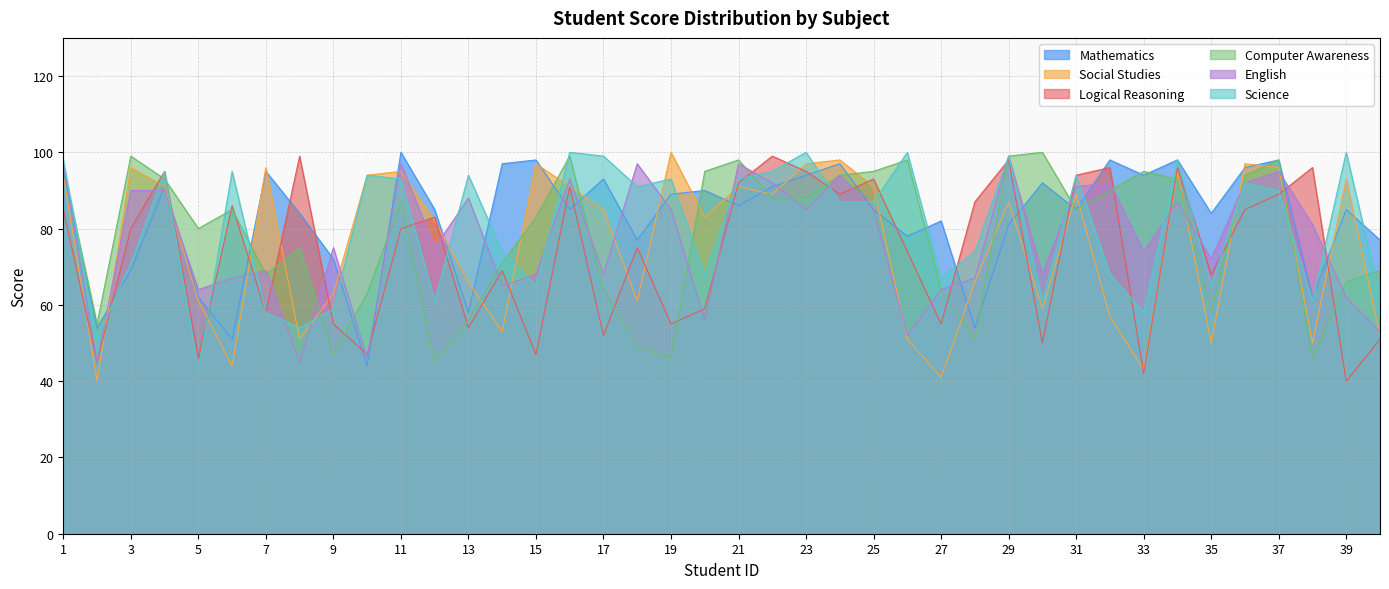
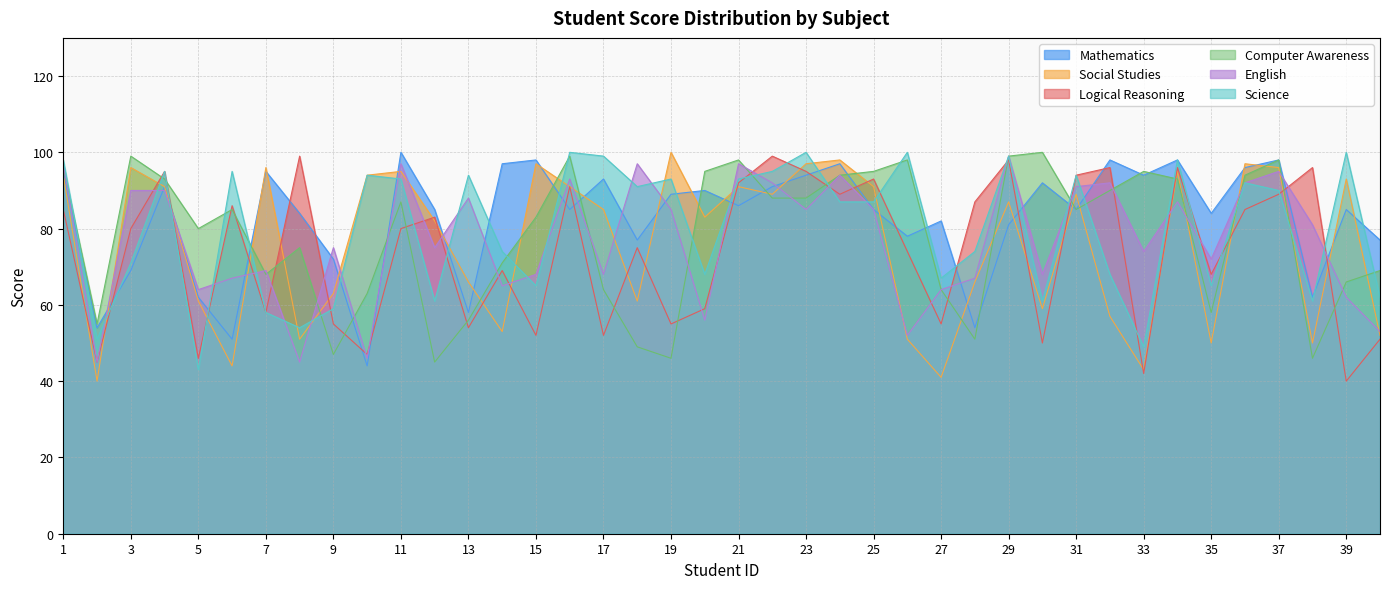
  {
    "Mathematics": {
      "1": 95,
      "3": 69,
      "5": 62,
      "7": 95,
      "9": 72,
      "11": 100,
      "13": 58,
      "15": 98,
      "17": 93,
      "19": 89,
      "21": 86,
      "23": 94,
      "27": 82,
      "29": 81,
      "33": 94,
      "35": 84,
      "39": 85
    },
    "Social Studies": {
      "1": 94,
      "3": 96,
      "5": 61,
      "7": 96,
      "9": 63,
      "11": 95,
      "13": 66,
      "15": 97,
      "17": 85,
      "19": 100,
      "21": 91,
      "23": 97,
      "25": 91,
      "27": 41,
      "29": 87,
      "31": 89,
      "33": 43,
      "35": 50,
      "37": 96,
      "39": 93
    },
    "Logical Reasoning": {
      "1": 85,
      "3": 80,
      "5": 46,
      "9": 55,
      "11": 80,
      "13": 54,
-     "15": 47,
+     "15": 52,
      "17": 52,
      "19": 55,
      "21": 92,
      "23": 95,
      "25": 93,
      "27": 55,
      "29": 98,
      "33": 42,
      "35": 68,
      "37": 89,
      "39": 40
    },
    "Computer Awareness": {
      "1": 96,
      "3": 99,
      "5": 80,
      "7": 68,
      "9": 47,
      "11": 87,
      "13": 56,
      "15": 83,
      "17": 64,
      "19": 46,
      "21": 98,
      "23": 88,
      "25": 95,
      "33": 95,
      "35": 58,
      "39": 66
    },
    "English": {
      "1": 97,
      "3": 90,
      "5": 64,
      "7": 69,
      "9": 75,
      "11": 97,
      "13": 88,
      "15": 68,
      "17": 68,
      "19": 85,
      "21": 97,
      "23": 85,
      "31": 91,
      "33": 74,
      "35": 72,
      "37": 95,
      "39": 62
    },
    "Science": {
      "1": 98,
      "3": 71,
      "5": 43,
      "9": 59,
      "11": 93,
      "13": 94,
      "15": 65,
      "17": 99,
      "19": 93,
      "21": 93,
      "23": 100,
      "25": 87,
      "27": 67,
-     "33": 58,
+     "33": 49,
      "35": 65,
      "37": 90,
      "39": 100
    }
  }
